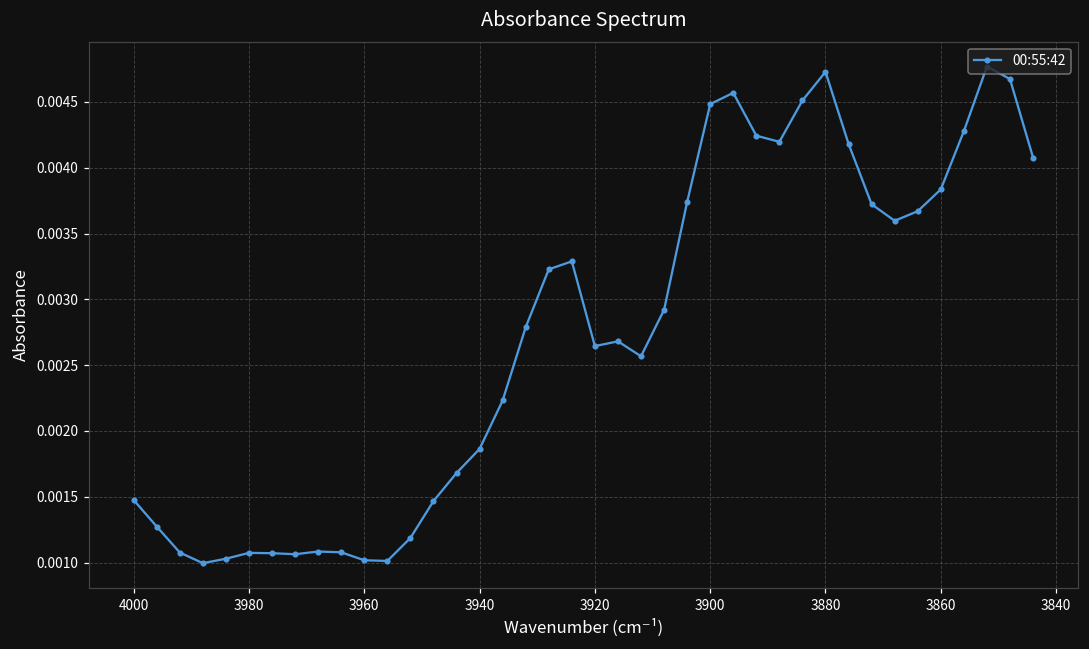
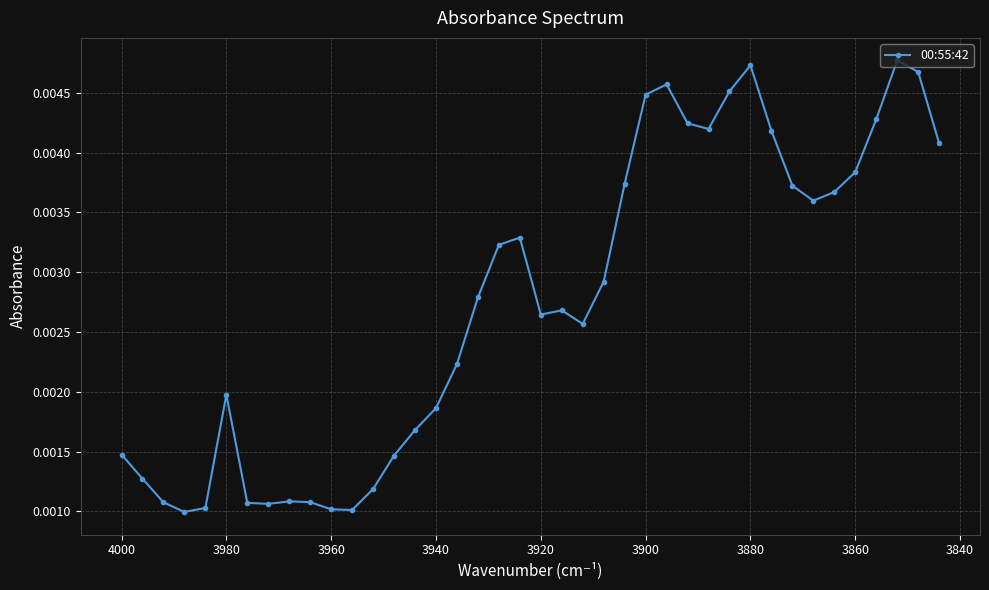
  {
    "4000": 0.00147,
-   "3980": 0.00107,
+   "3980": 0.00197,
    "3960": 0.00102,
    "3940": 0.00186,
    "3920": 0.00264,
    "3900": 0.00448,
    "3880": 0.00473,
    "3860": 0.00384
  }
